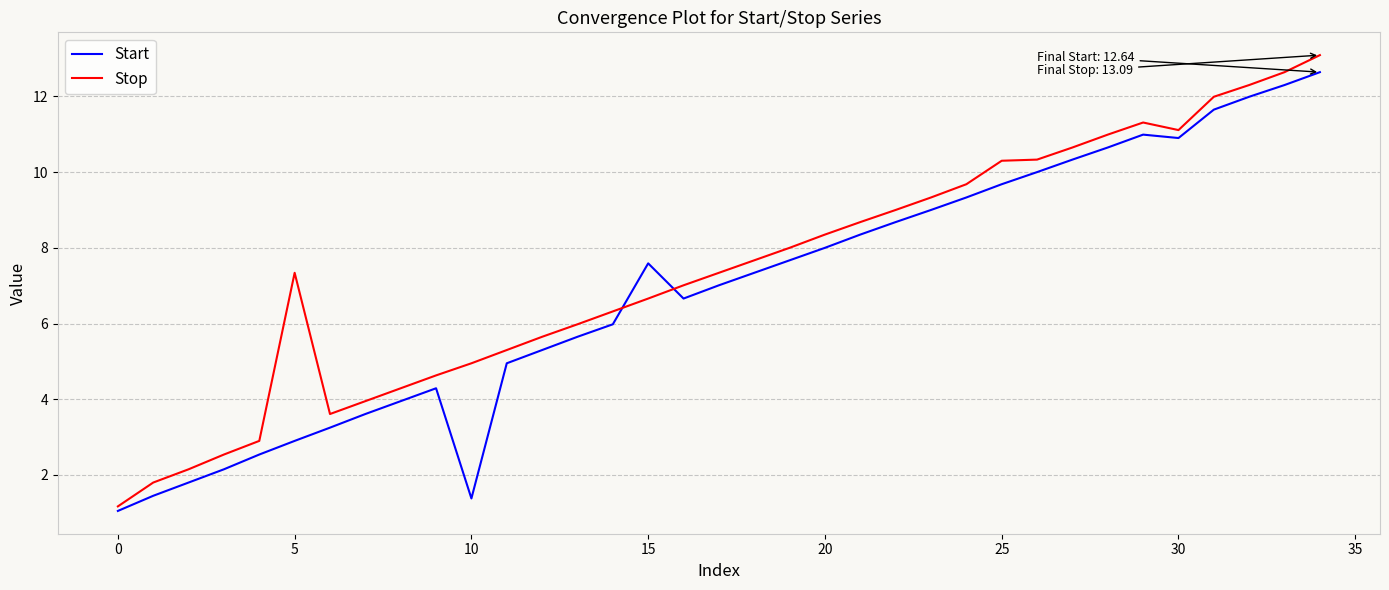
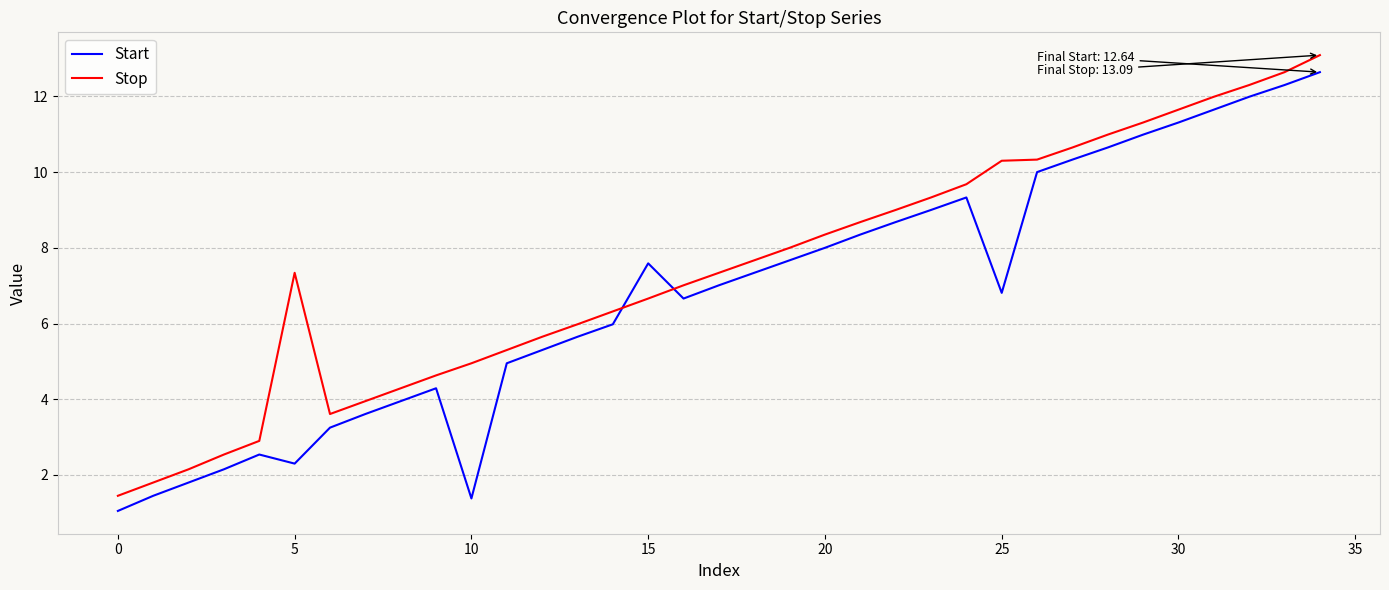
  {
    "Start": {
      "0": 1.1,
-     "5": 2.9,
+     "5": 2.3,
      "10": 1.4,
      "15": 7.6,
      "20": 8.0,
-     "25": 9.7,
-     "30": 10.9
+     "25": 6.8,
+     "30": 11.3
    },
    "Stop": {
-     "0": 1.2,
+     "0": 1.5,
      "5": 7.3,
      "10": 5.0,
      "15": 6.7,
      "20": 8.4,
      "25": 10.3,
-     "30": 11.1
+     "30": 11.7
    }
  }
